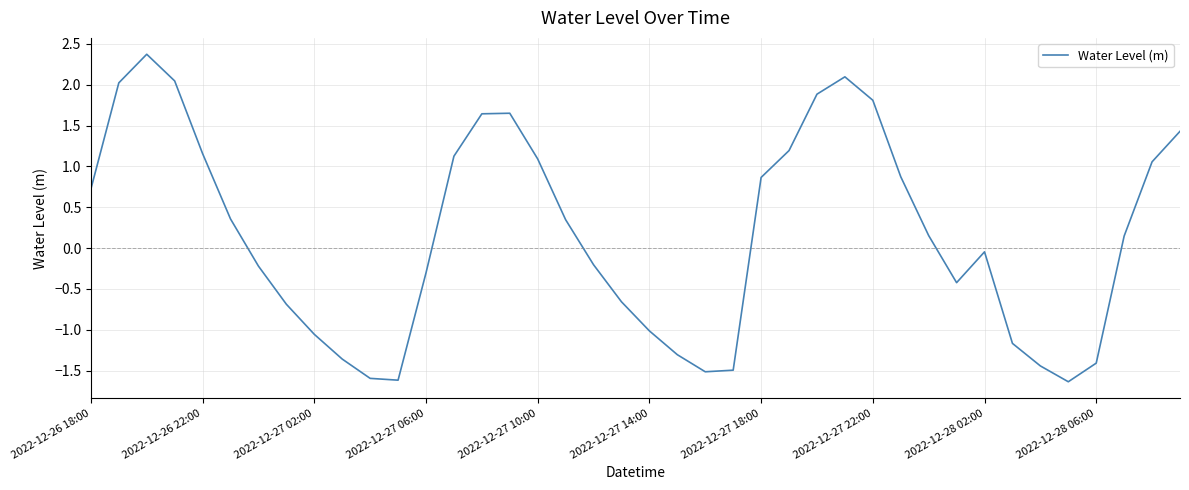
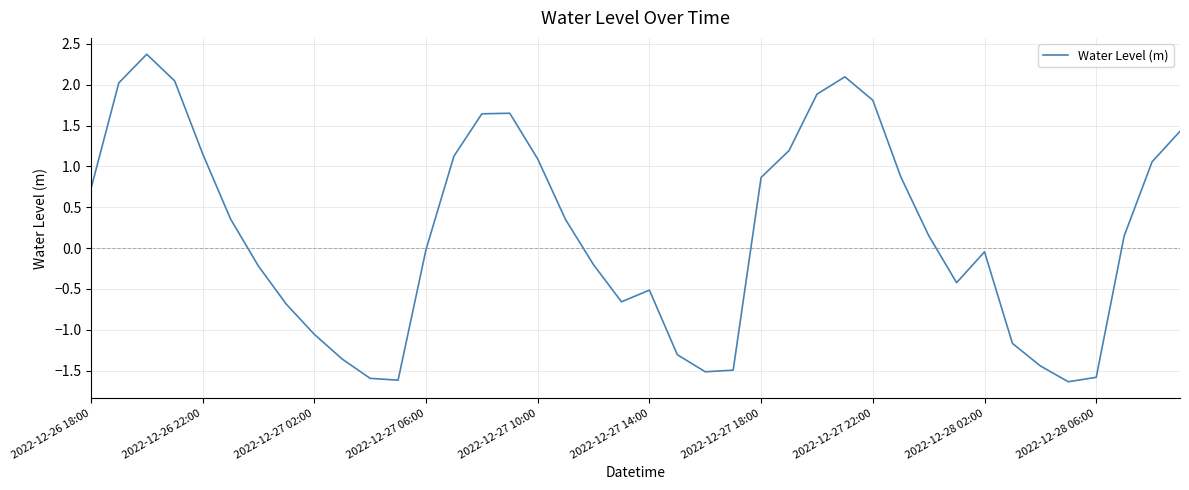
  {
    "2022-12-26 18:00": 0.7,
    "2022-12-26 22:00": 1.2,
    "2022-12-27 02:00": -1.1,
-   "2022-12-27 06:00": -0.3,
+   "2022-12-27 06:00": 0.0,
    "2022-12-27 10:00": 1.1,
-   "2022-12-27 14:00": -1.0,
+   "2022-12-27 14:00": -0.5,
    "2022-12-27 18:00": 0.9,
    "2022-12-27 22:00": 1.8,
    "2022-12-28 02:00": 0.0,
-   "2022-12-28 06:00": -1.4
+   "2022-12-28 06:00": -1.6
  }
